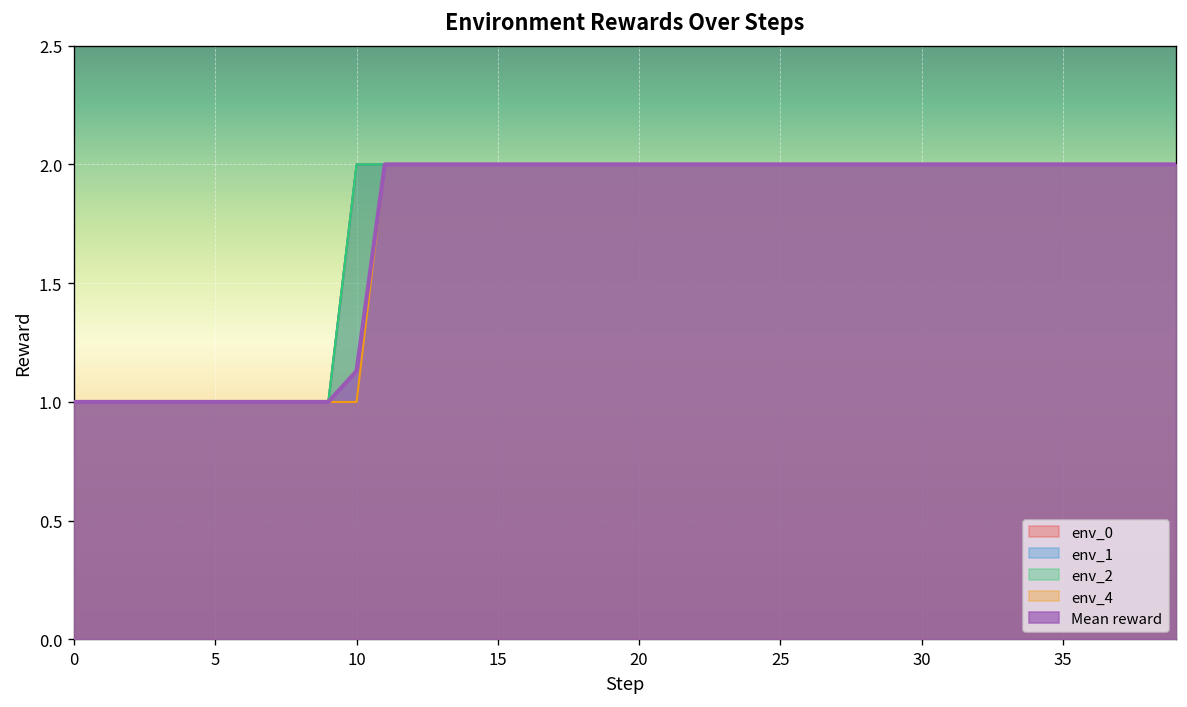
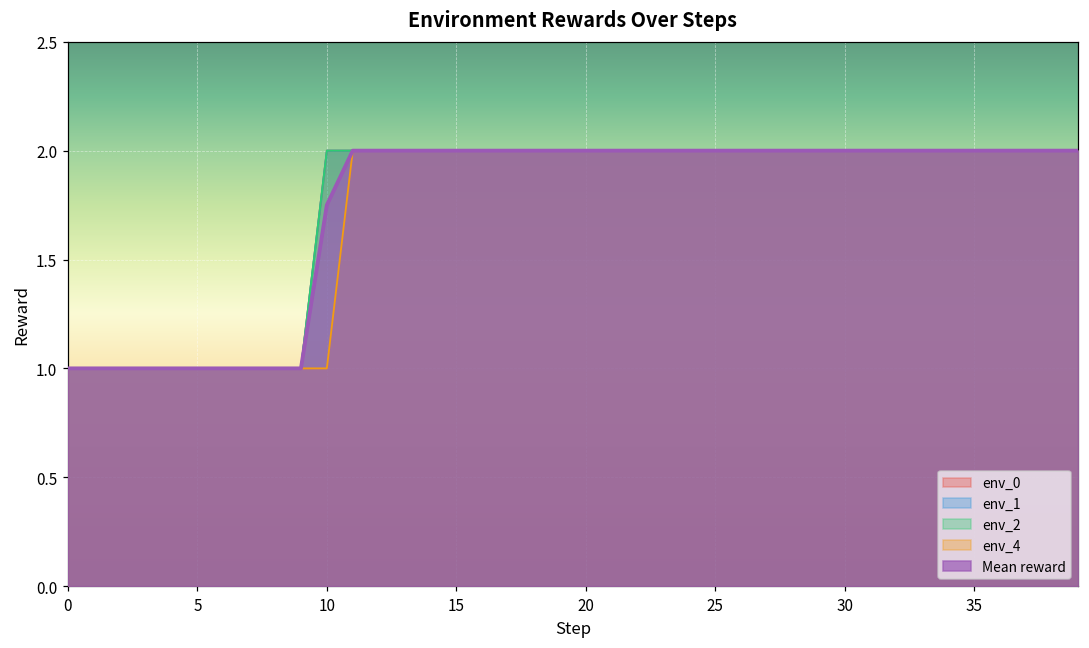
  {
    "env_2": {
      "10": 2.00
    },
    "env_4": {
      "10": 1.00
    },
    "Mean reward": {
-     "10": 1.13
+     "10": 1.75
    }
  }
